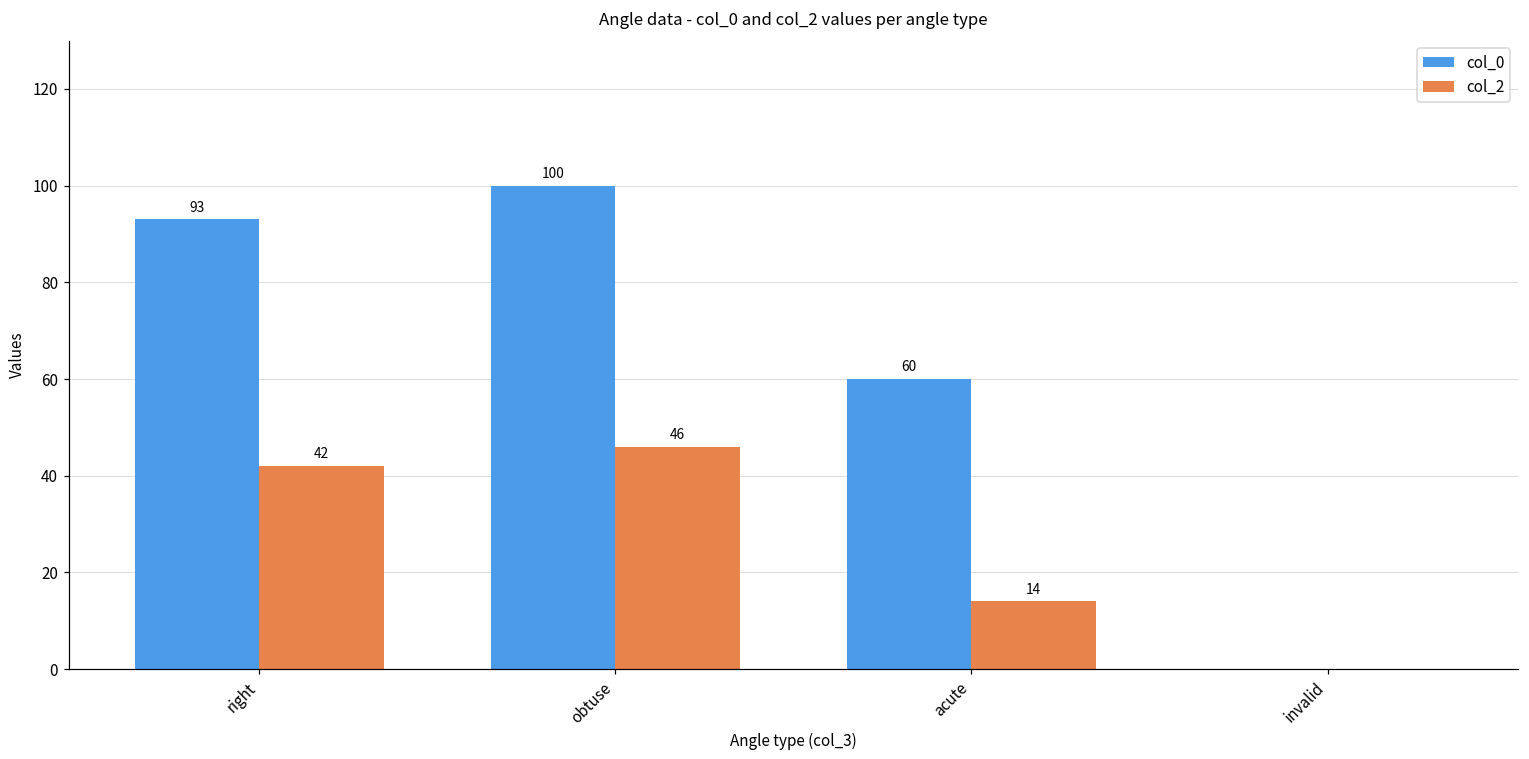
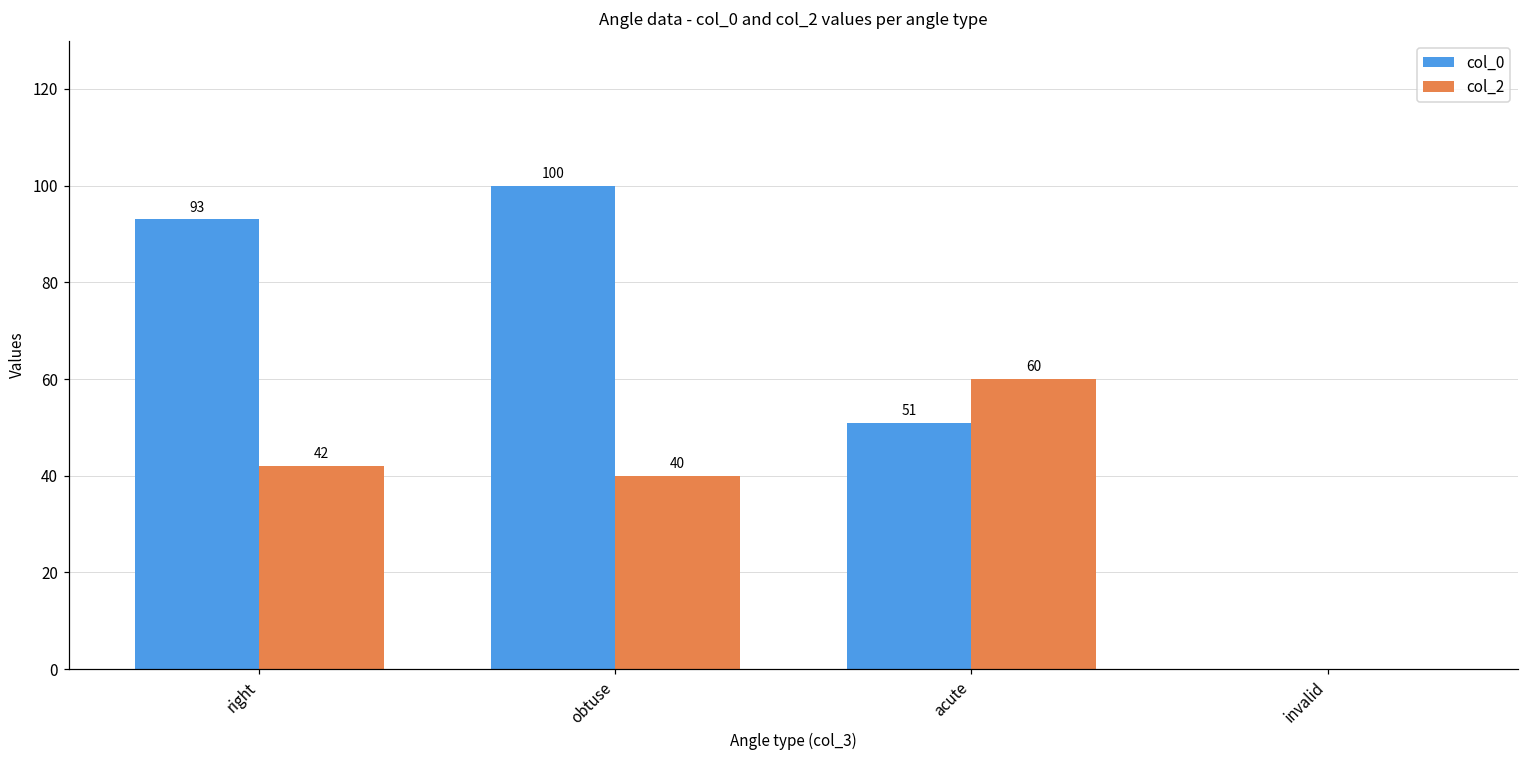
  {
    "col_0": {
      "right": 93,
      "obtuse": 100,
-     "acute": 60
+     "acute": 51
    },
    "col_2": {
      "right": 42,
-     "obtuse": 46,
-     "acute": 14
+     "obtuse": 40,
+     "acute": 60
    }
  }
